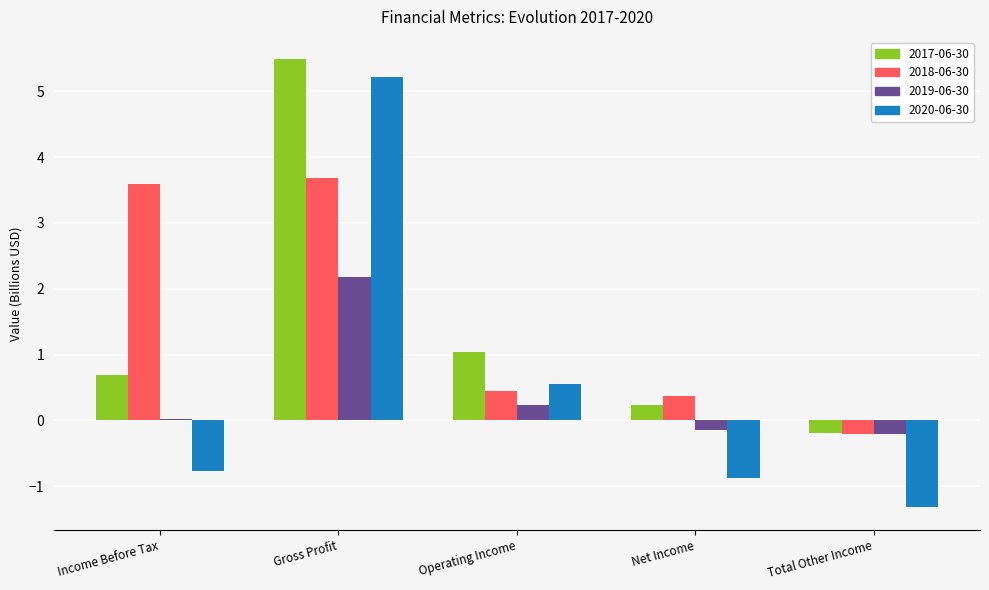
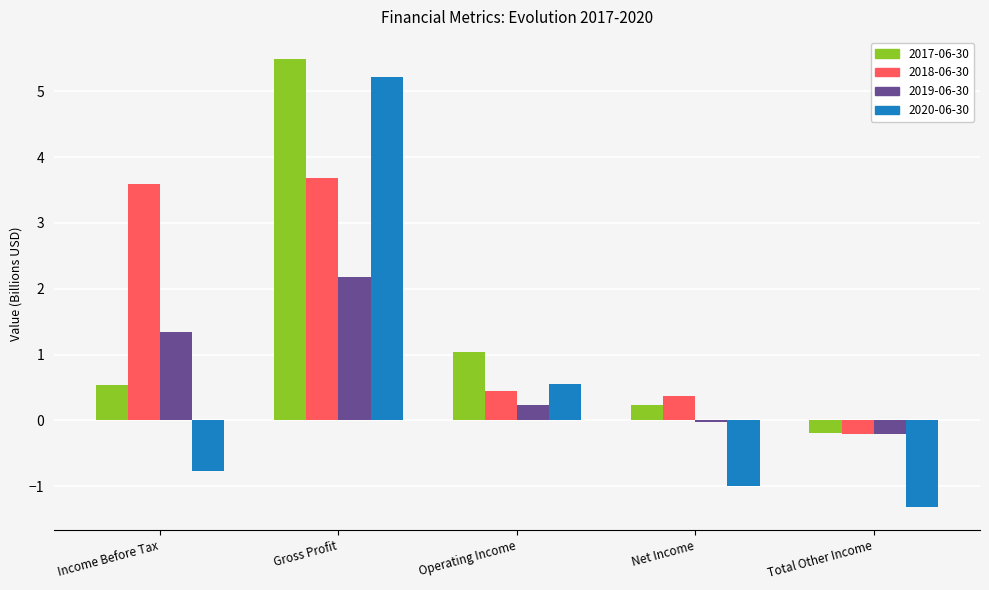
  {
    "2017-06-30": {
-     "Income Before Tax": 0.7,
+     "Income Before Tax": 0.5,
      "Gross Profit": 5.5,
      "Operating Income": 1.0,
      "Net Income": 0.2,
      "Total Other Income": -0.2
    },
    "2018-06-30": {
      "Income Before Tax": 3.6,
      "Gross Profit": 3.7,
      "Operating Income": 0.4,
      "Net Income": 0.4,
      "Total Other Income": -0.2
    },
    "2019-06-30": {
-     "Income Before Tax": 0.0,
+     "Income Before Tax": 1.3,
      "Gross Profit": 2.2,
      "Operating Income": 0.2,
-     "Net Income": -0.1,
+     "Net Income": 0.0,
      "Total Other Income": -0.2
    },
    "2020-06-30": {
      "Income Before Tax": -0.8,
      "Gross Profit": 5.2,
      "Operating Income": 0.6,
-     "Net Income": -0.9,
+     "Net Income": -1.0,
      "Total Other Income": -1.3
    }
  }
